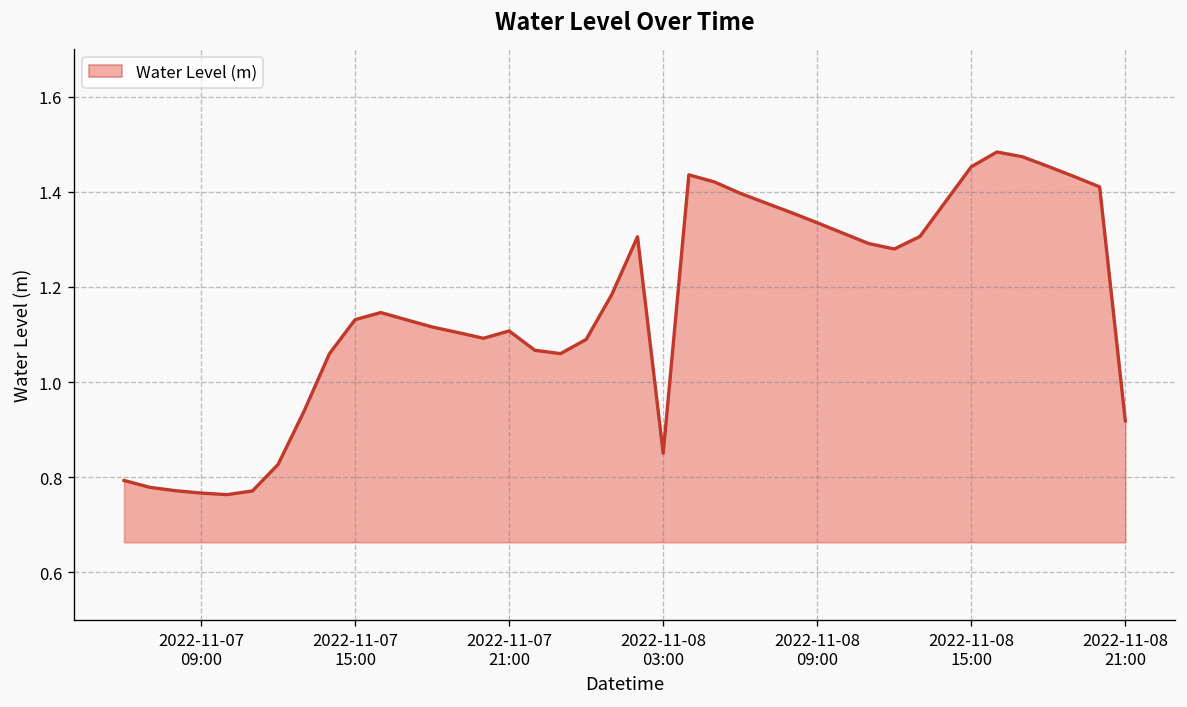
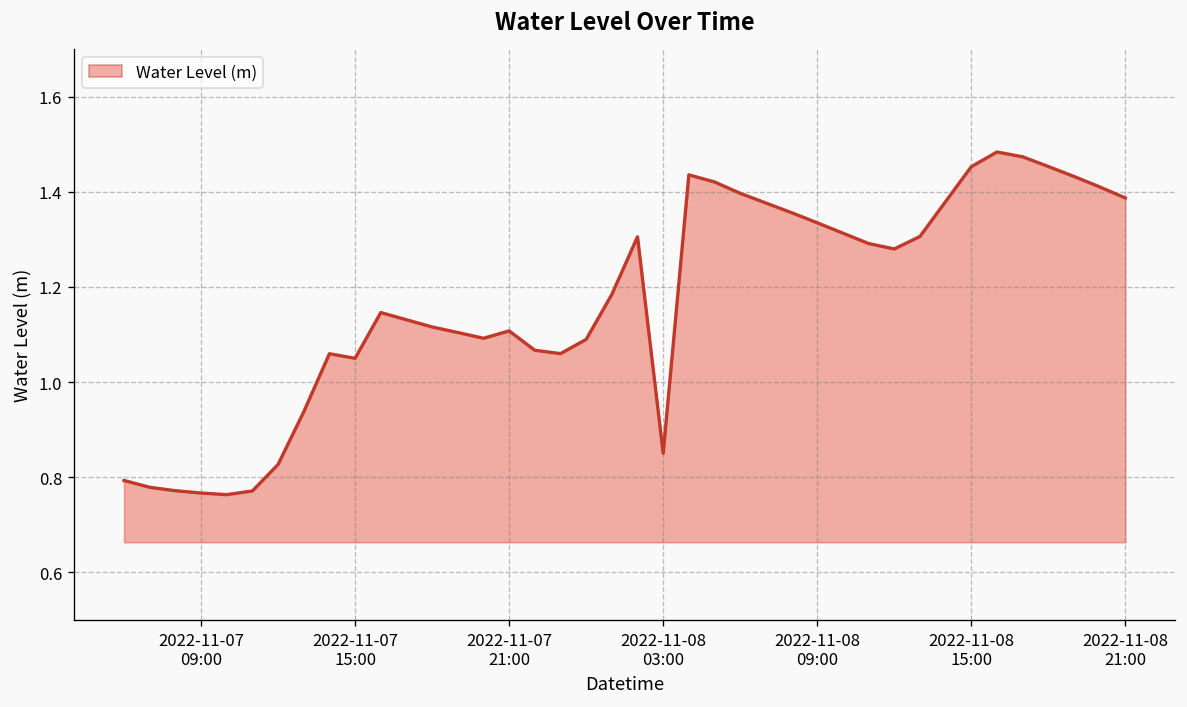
  {
    "2022-11-07 09:00": 0.77,
-   "2022-11-07 15:00": 1.13,
+   "2022-11-07 15:00": 1.05,
    "2022-11-07 21:00": 1.11,
    "2022-11-08 03:00": 0.85,
    "2022-11-08 09:00": 1.33,
    "2022-11-08 15:00": 1.45,
-   "2022-11-08 21:00": 0.92
+   "2022-11-08 21:00": 1.39
  }
